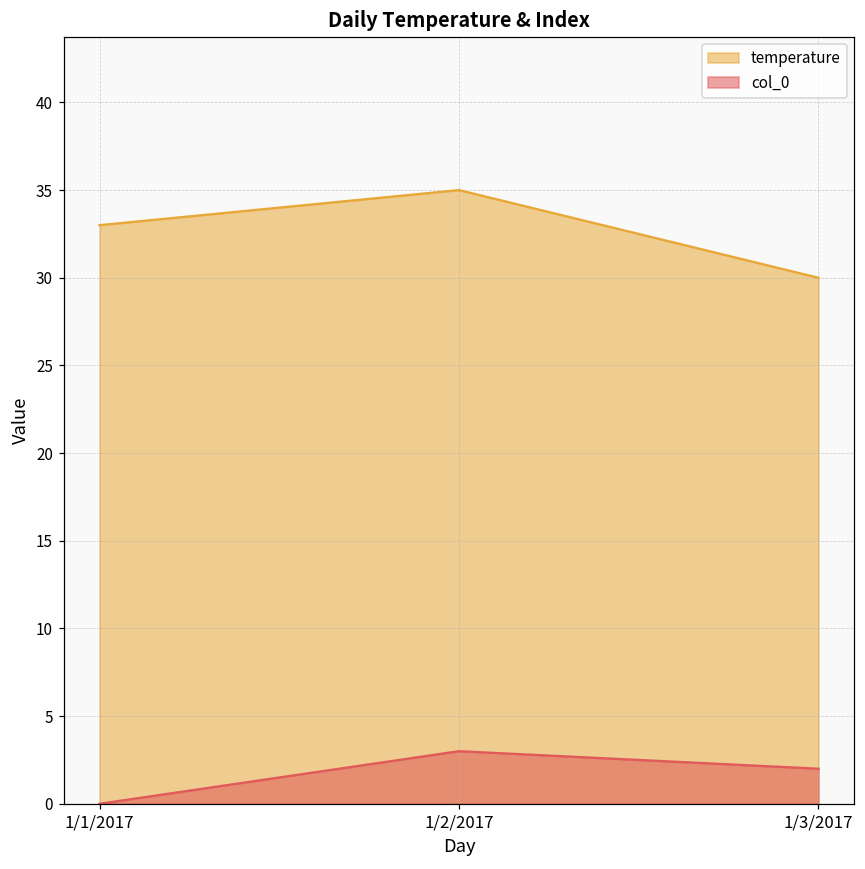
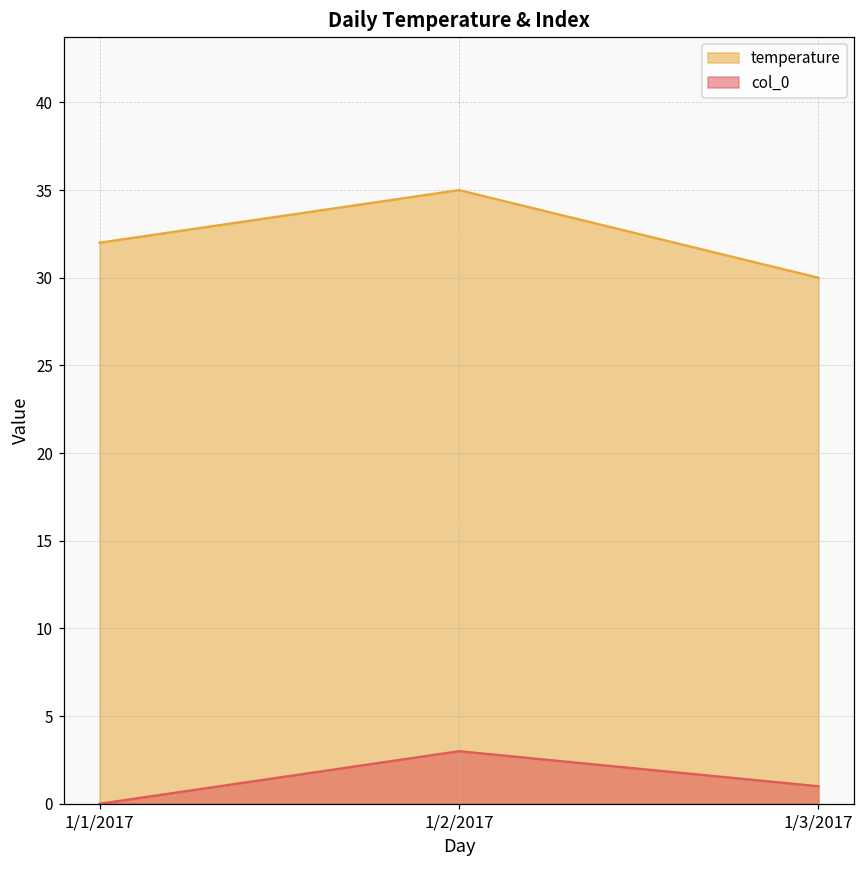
  {
    "temperature": {
-     "1/1/2017": 33,
+     "1/1/2017": 32,
      "1/2/2017": 35,
      "1/3/2017": 30
    },
    "col_0": {
      "1/1/2017": 0,
      "1/2/2017": 3,
-     "1/3/2017": 2
+     "1/3/2017": 1
    }
  }
